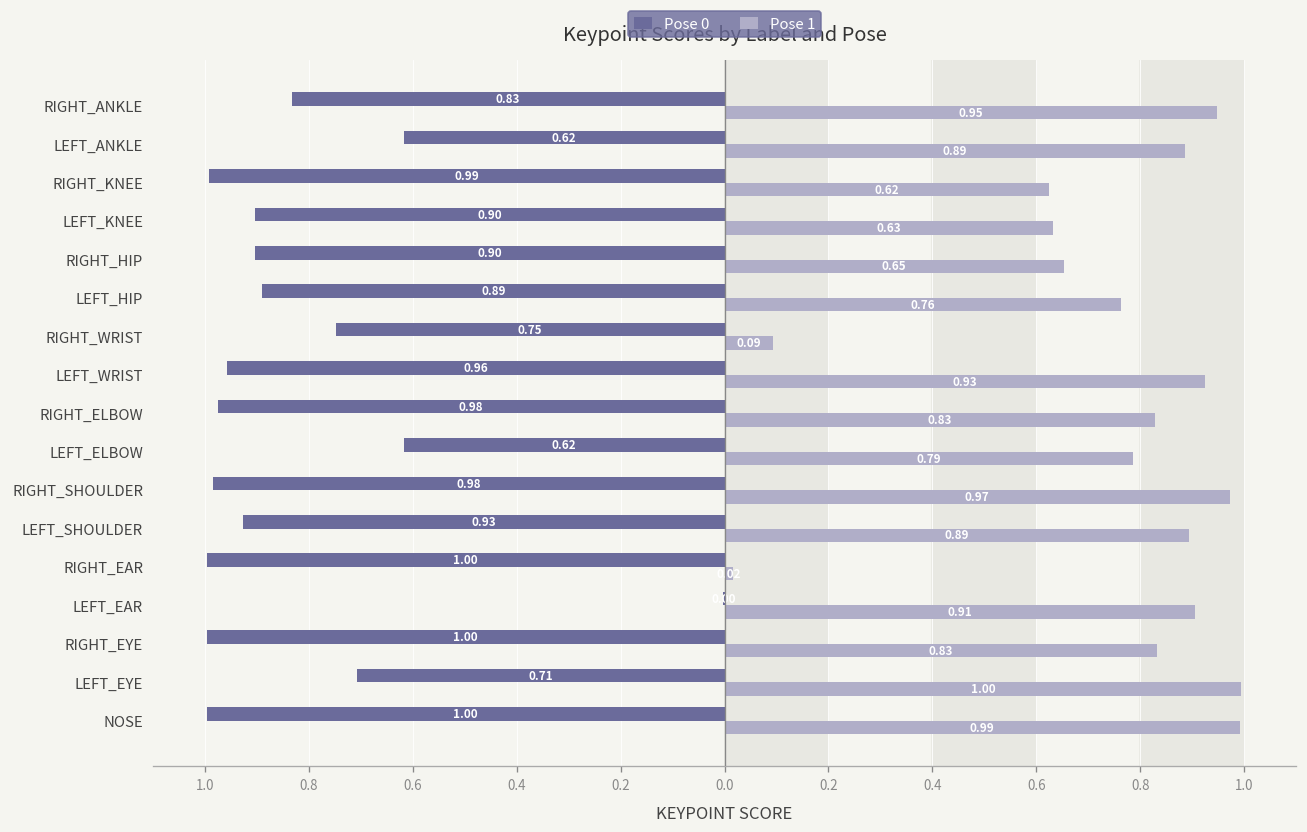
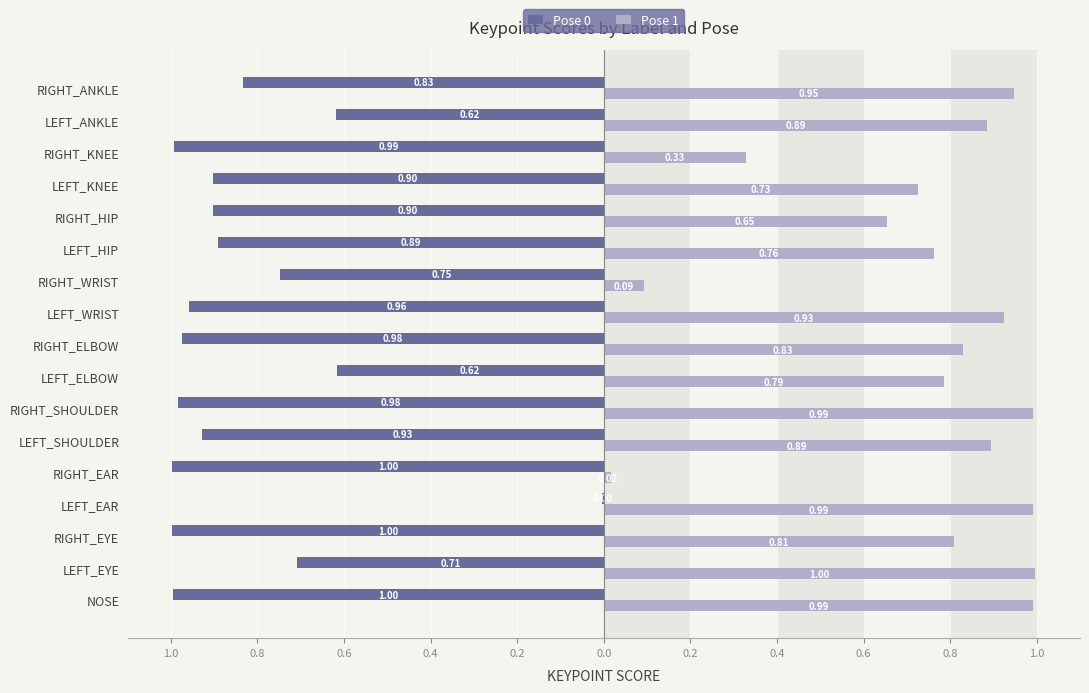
  {
    "Pose 1": {
      "RIGHT_ANKLE": 0.95,
      "LEFT_ANKLE": 0.89,
-     "RIGHT_KNEE": 0.62,
-     "LEFT_KNEE": 0.63,
+     "RIGHT_KNEE": 0.33,
+     "LEFT_KNEE": 0.73,
      "RIGHT_HIP": 0.65,
      "LEFT_HIP": 0.76,
      "RIGHT_WRIST": 0.09,
      "LEFT_WRIST": 0.93,
      "RIGHT_ELBOW": 0.83,
      "LEFT_ELBOW": 0.79,
-     "RIGHT_SHOULDER": 0.97,
+     "RIGHT_SHOULDER": 0.99,
      "LEFT_SHOULDER": 0.89,
-     "LEFT_EAR": 0.91,
-     "RIGHT_EYE": 0.83,
+     "LEFT_EAR": 0.99,
+     "RIGHT_EYE": 0.81,
      "LEFT_EYE": 1.00,
      "NOSE": 0.99
    }
  }
